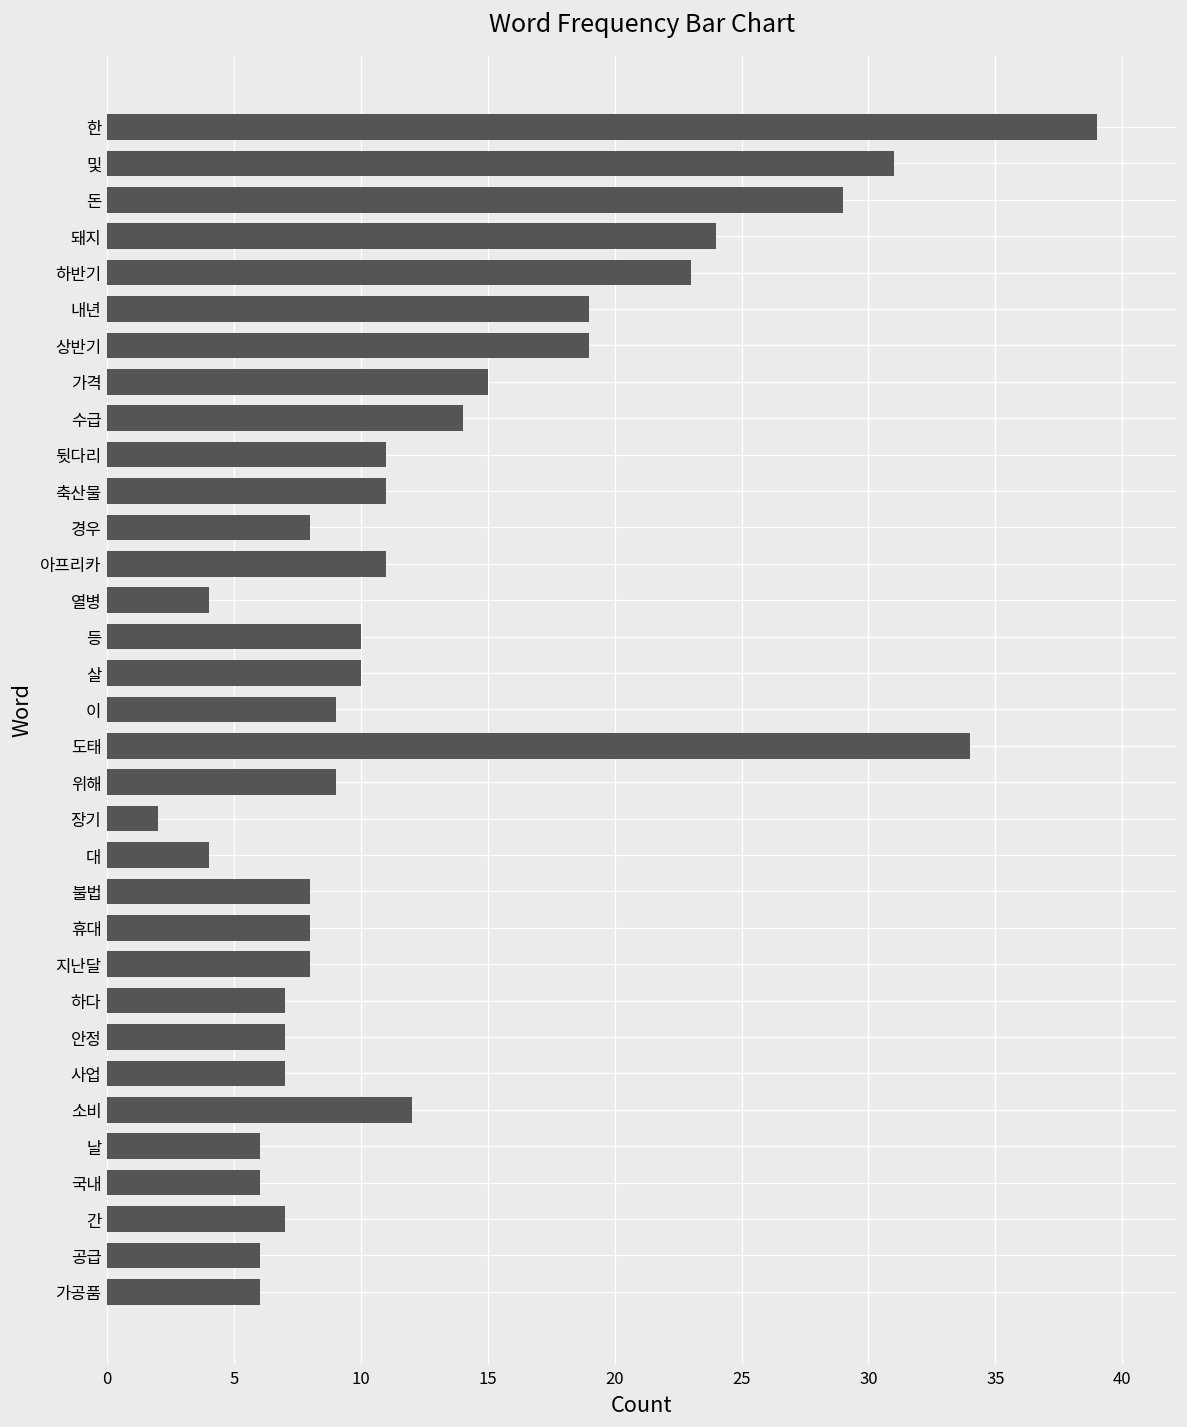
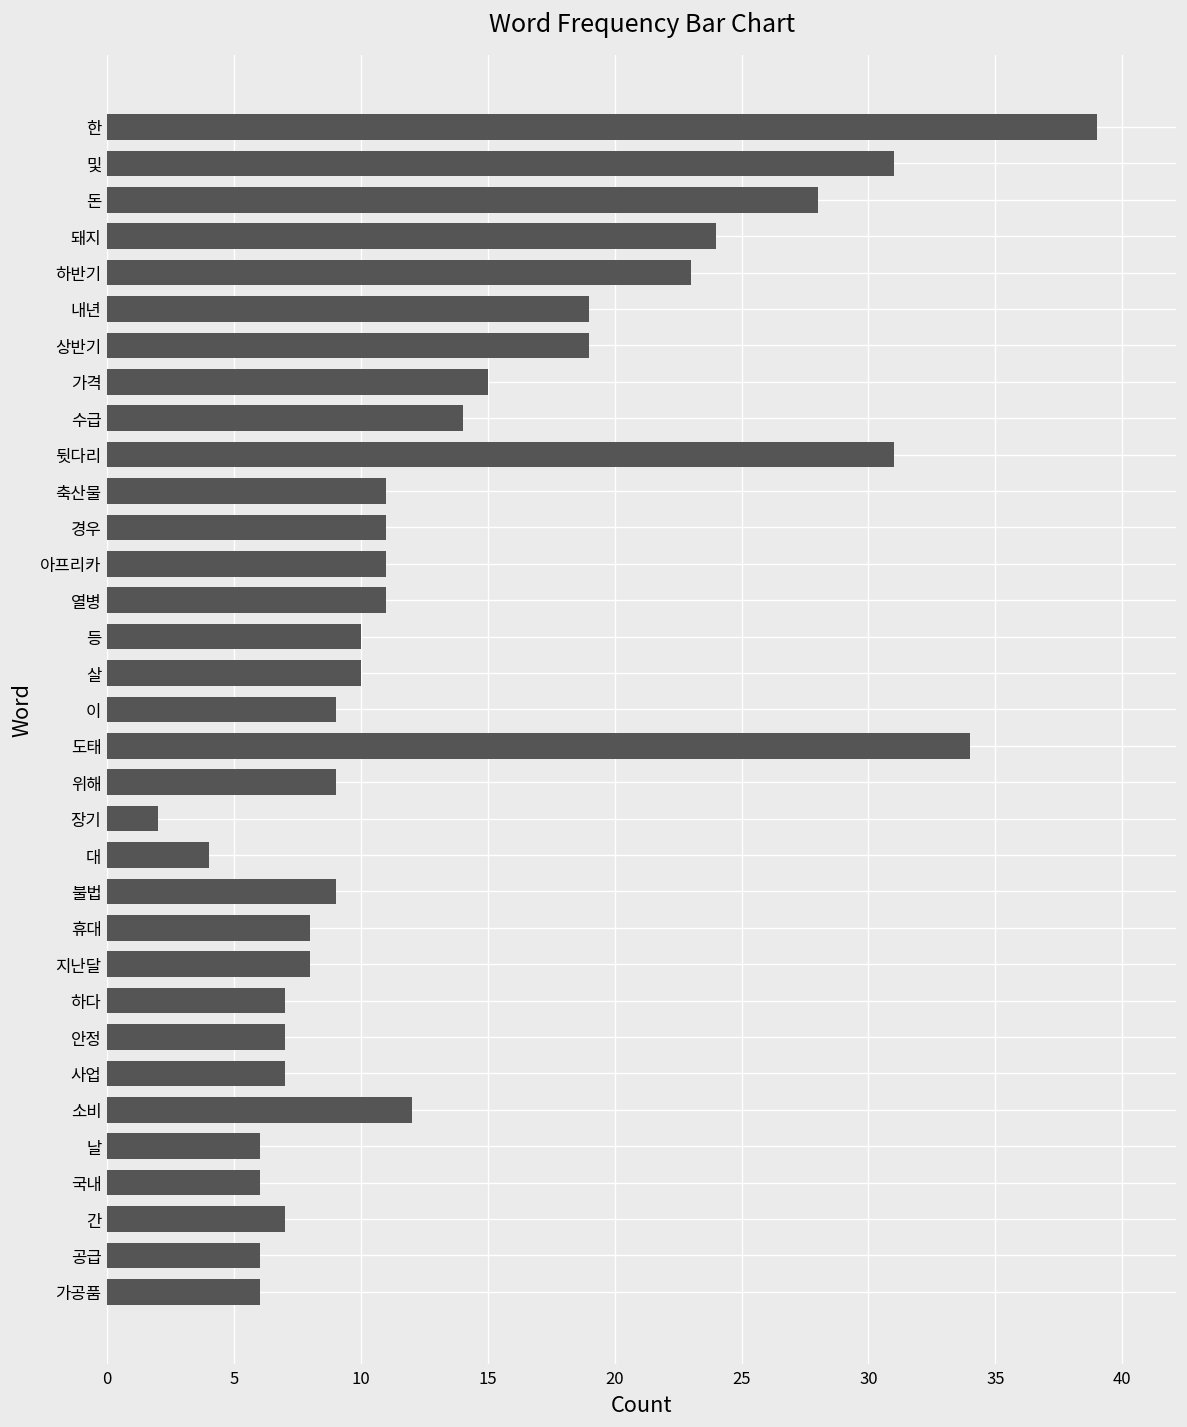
  {
    "한": 39,
    "및": 31,
-   "돈": 29,
+   "돈": 28,
    "돼지": 24,
    "하반기": 23,
    "내년": 19,
    "상반기": 19,
    "가격": 15,
    "수급": 14,
-   "뒷다리": 11,
+   "뒷다리": 31,
    "축산물": 11,
-   "경우": 8,
+   "경우": 11,
    "아프리카": 11,
-   "열병": 4,
+   "열병": 11,
    "등": 10,
    "살": 10,
    "이": 9,
    "도태": 34,
    "위해": 9,
    "장기": 2,
    "대": 4,
-   "불법": 8,
+   "불법": 9,
    "휴대": 8,
    "지난달": 8,
    "하다": 7,
    "안정": 7,
    "사업": 7,
    "소비": 12,
    "날": 6,
    "국내": 6,
    "간": 7,
    "공급": 6,
    "가공품": 6
  }
